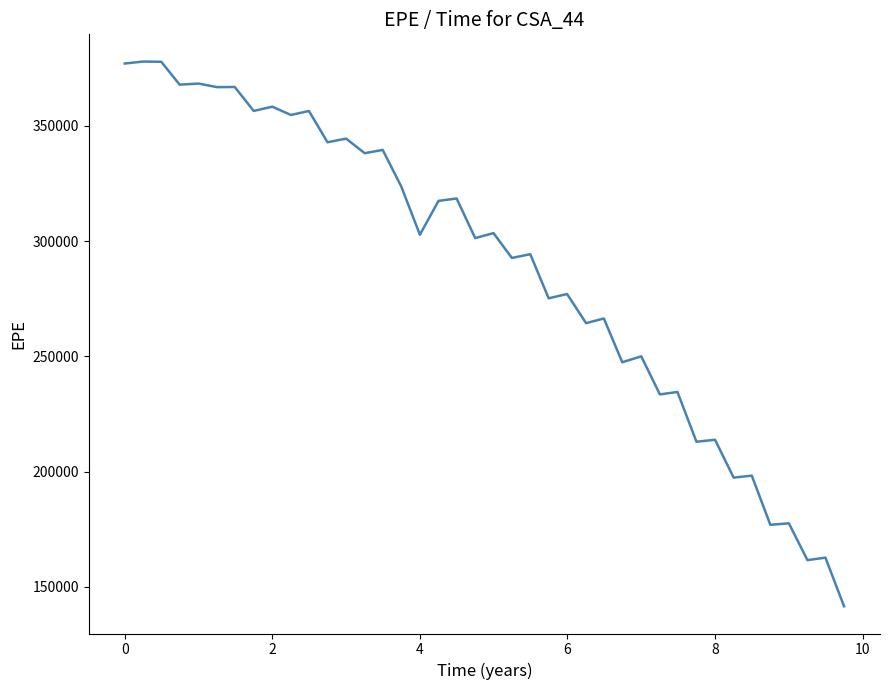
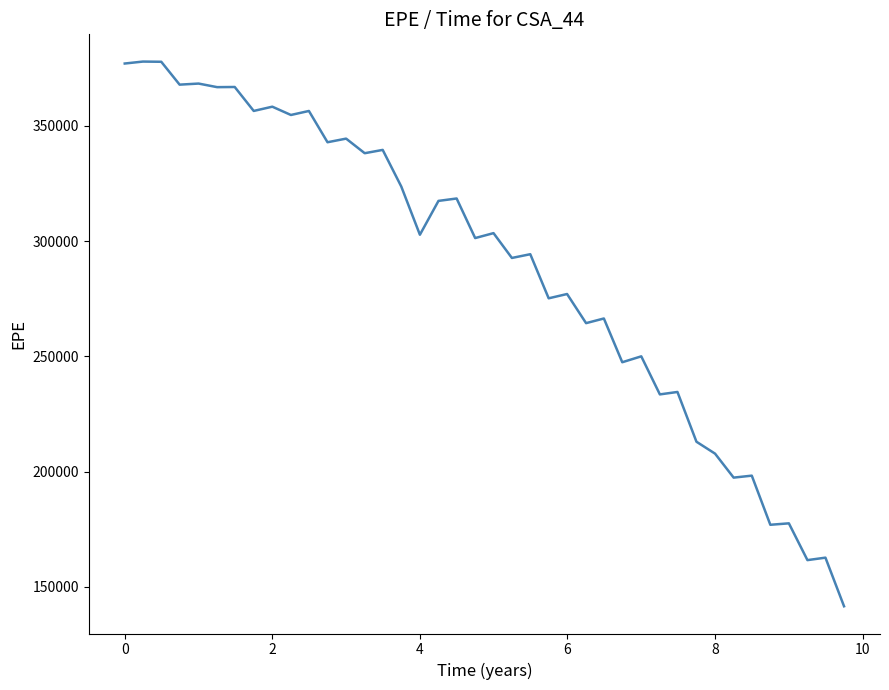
  {
    "0": 377000,
    "2": 358000,
    "4": 303000,
-   "8": 214000
+   "8": 208000
  }
